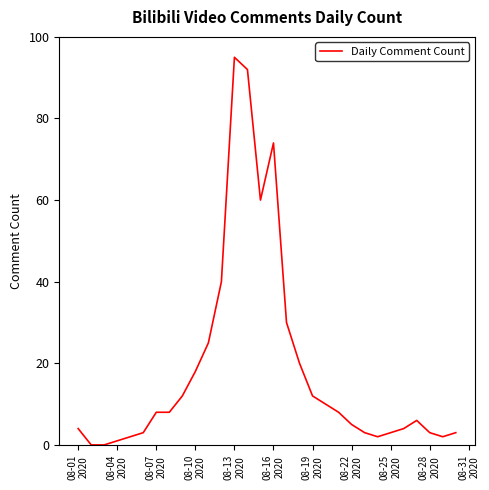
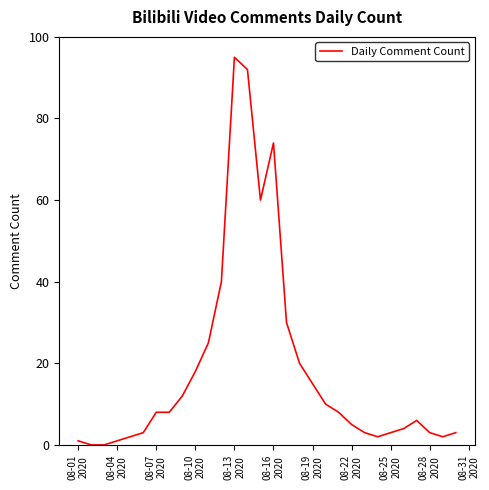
  {
-   "08-01 2020": 4,
+   "08-01 2020": 1,
    "08-04 2020": 1,
    "08-07 2020": 8,
    "08-10 2020": 18,
    "08-13 2020": 95,
    "08-16 2020": 74,
-   "08-19 2020": 12,
+   "08-19 2020": 15,
    "08-22 2020": 5,
    "08-25 2020": 3,
    "08-28 2020": 3
  }
